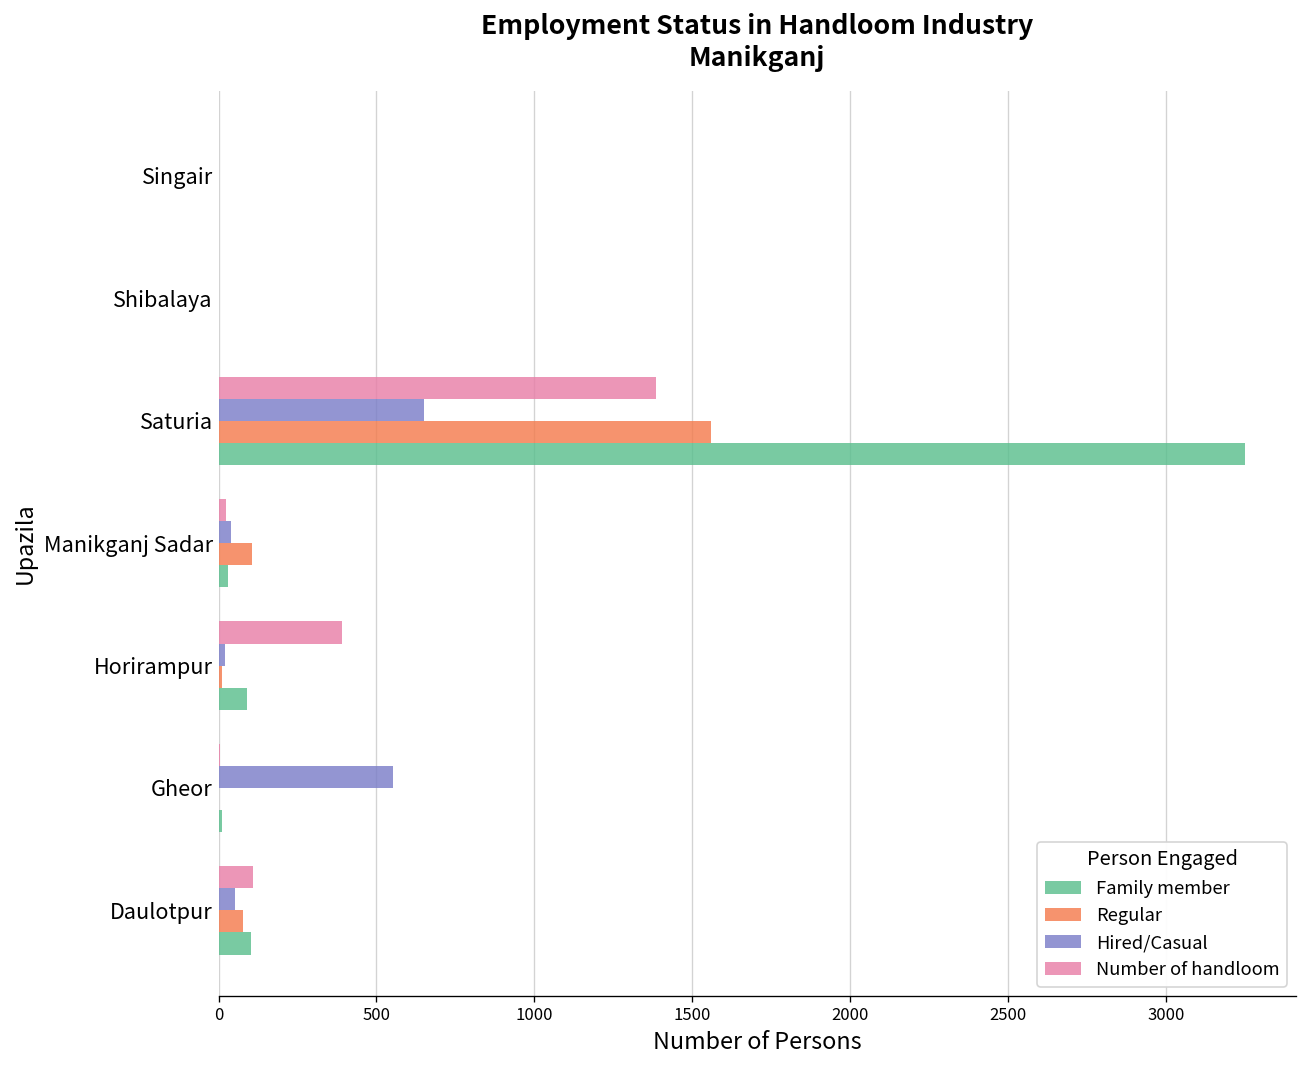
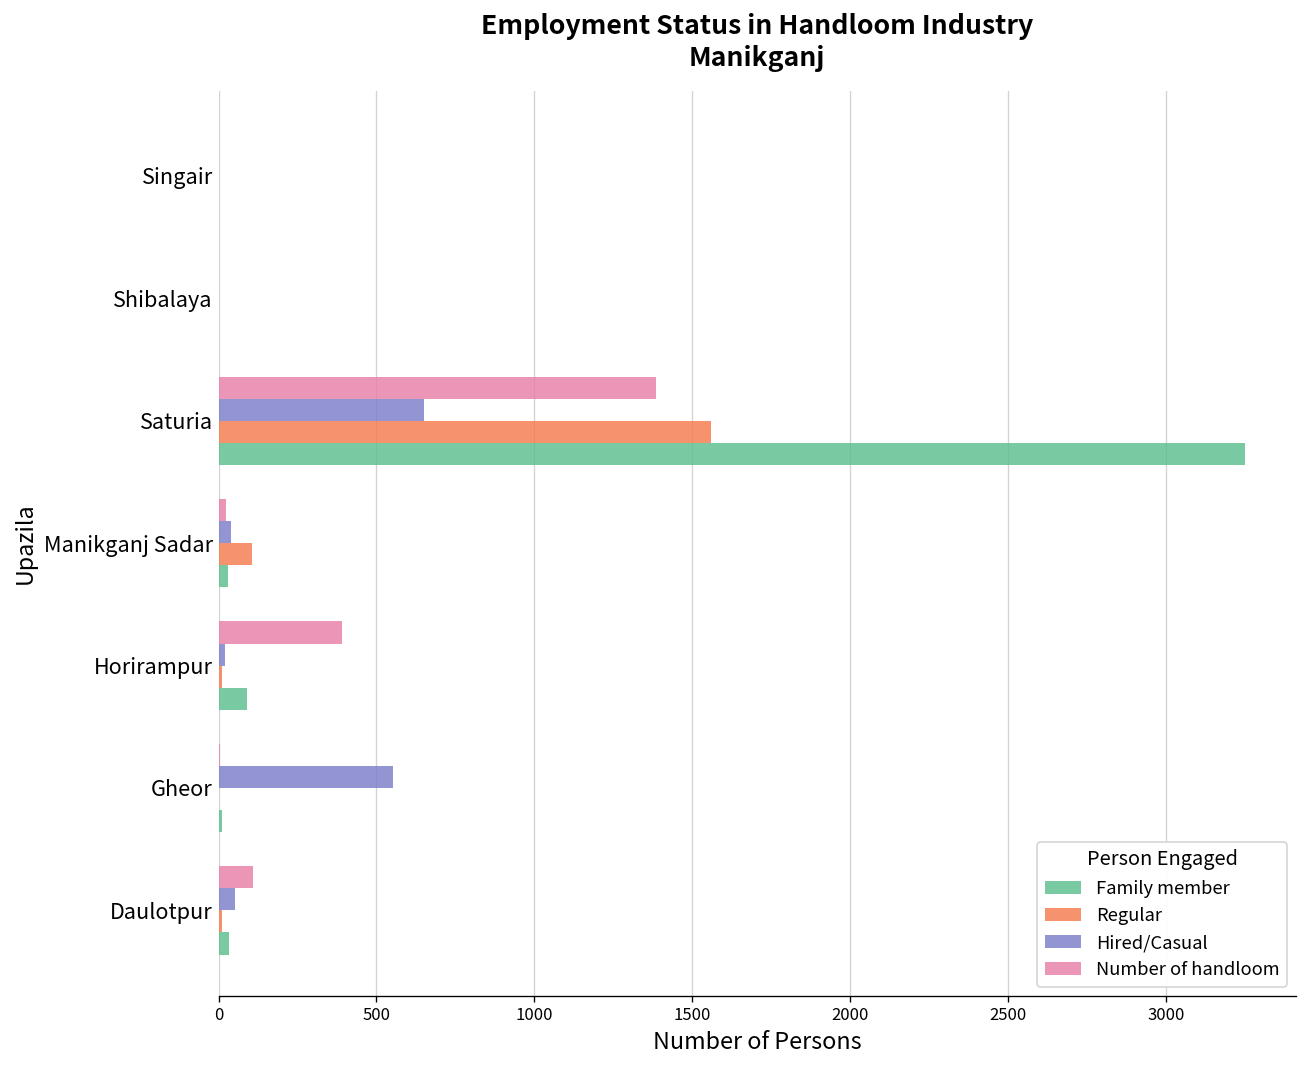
  {
    "Family member": {
      "Singair": 0,
      "Shibalaya": 0,
      "Saturia": 3250,
      "Manikganj Sadar": 30,
      "Horirampur": 90,
      "Gheor": 10,
-     "Daulotpur": 100
+     "Daulotpur": 30
    },
    "Regular": {
      "Singair": 0,
      "Shibalaya": 0,
      "Saturia": 1560,
      "Manikganj Sadar": 110,
      "Horirampur": 10,
      "Gheor": 0,
-     "Daulotpur": 80
+     "Daulotpur": 10
    },
    "Hired/Casual": {
      "Singair": 0,
      "Shibalaya": 0,
      "Saturia": 650,
      "Manikganj Sadar": 40,
      "Horirampur": 20,
      "Gheor": 550,
      "Daulotpur": 50
    },
    "Number of handloom": {
      "Singair": 0,
      "Shibalaya": 0,
      "Saturia": 1390,
      "Manikganj Sadar": 30,
      "Horirampur": 390,
      "Daulotpur": 110
    }
  }
